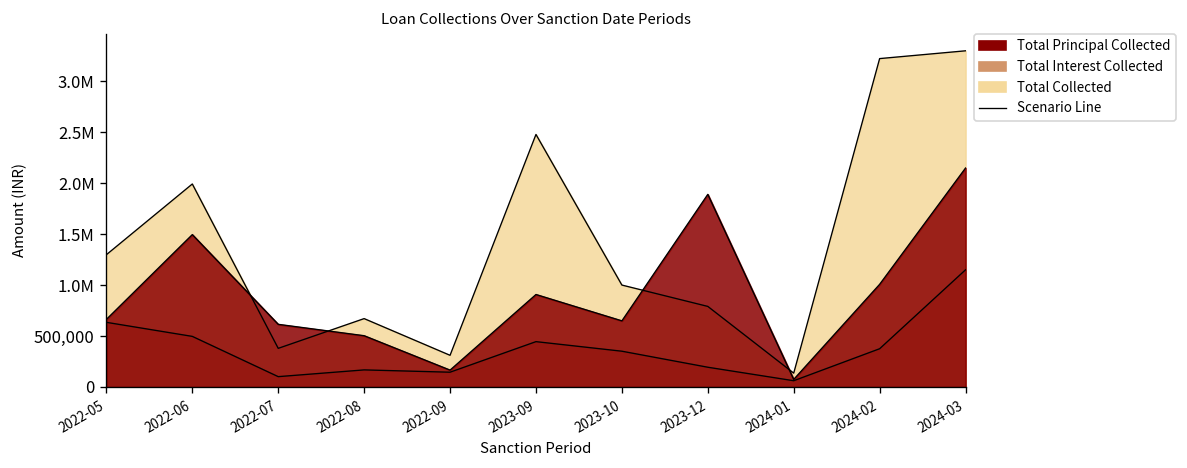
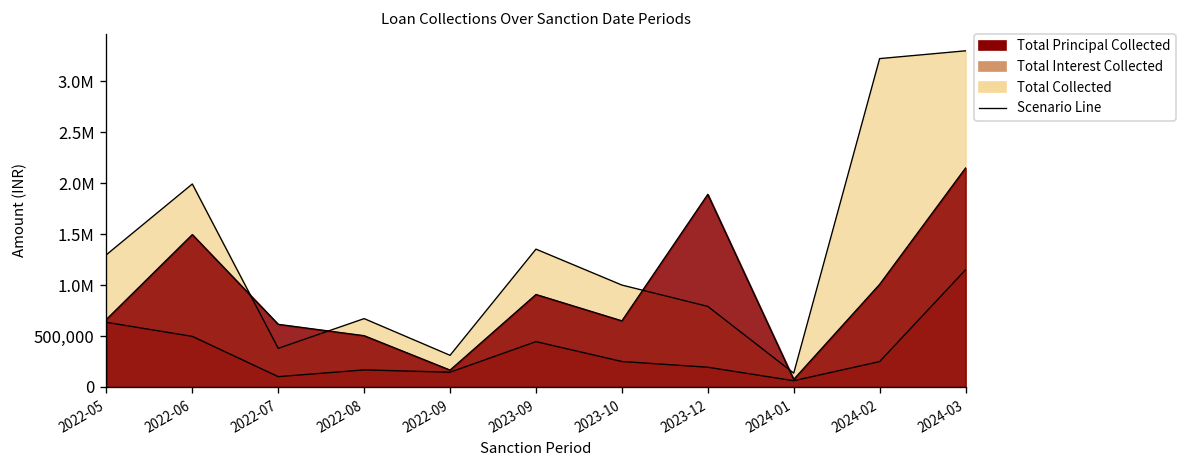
  {
    "Total Collected": {
      "2022-05": "1,300,000",
      "2022-06": "2,000,000",
      "2022-07": "400,000",
      "2022-08": "700,000",
      "2022-09": "300,000",
-     "2023-09": "2,500,000",
+     "2023-09": "1,400,000",
      "2023-10": "1,000,000",
      "2023-12": "800,000",
      "2024-01": "100,000",
      "2024-02": "3,200,000",
      "2024-03": "3,300,000"
    },
    "Total Interest Collected": {
      "2022-06": "500,000",
      "2022-07": "100,000",
      "2022-08": "200,000",
      "2023-09": "400,000",
-     "2023-10": "400,000",
+     "2023-10": "300,000",
      "2023-12": "200,000",
-     "2024-02": "400,000",
+     "2024-02": "200,000",
      "2024-03": "1,200,000"
    },
    "Total Principal Collected": {
      "2022-06": "1,500,000",
      "2022-07": "600,000",
      "2022-08": "500,000",
      "2023-09": "900,000",
      "2023-10": "600,000",
      "2023-12": "1,900,000",
      "2024-02": "1,000,000",
      "2024-03": "2,100,000"
    }
  }
